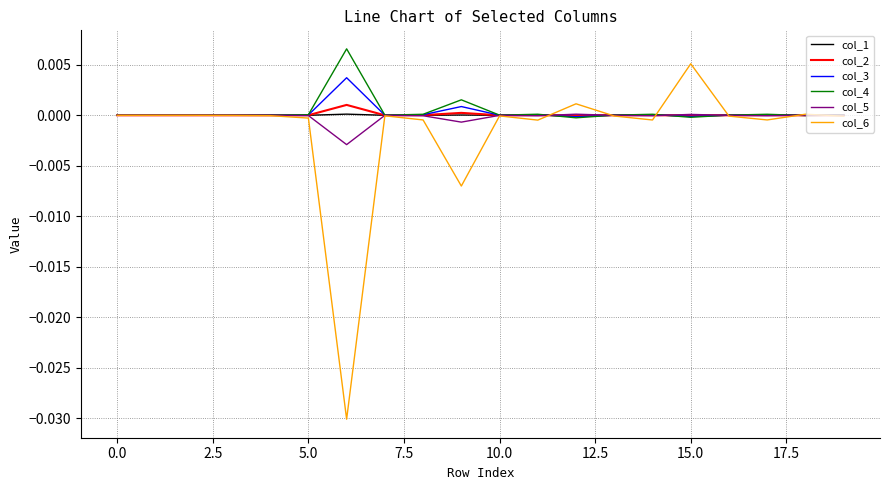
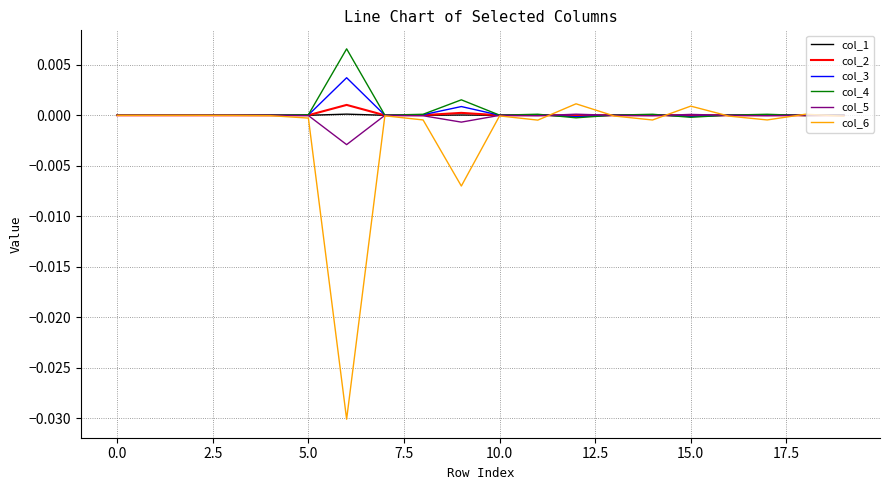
  {
    "col_6": {
-     "15.0": 0.0051
+     "15.0": 0.0009
    }
  }
